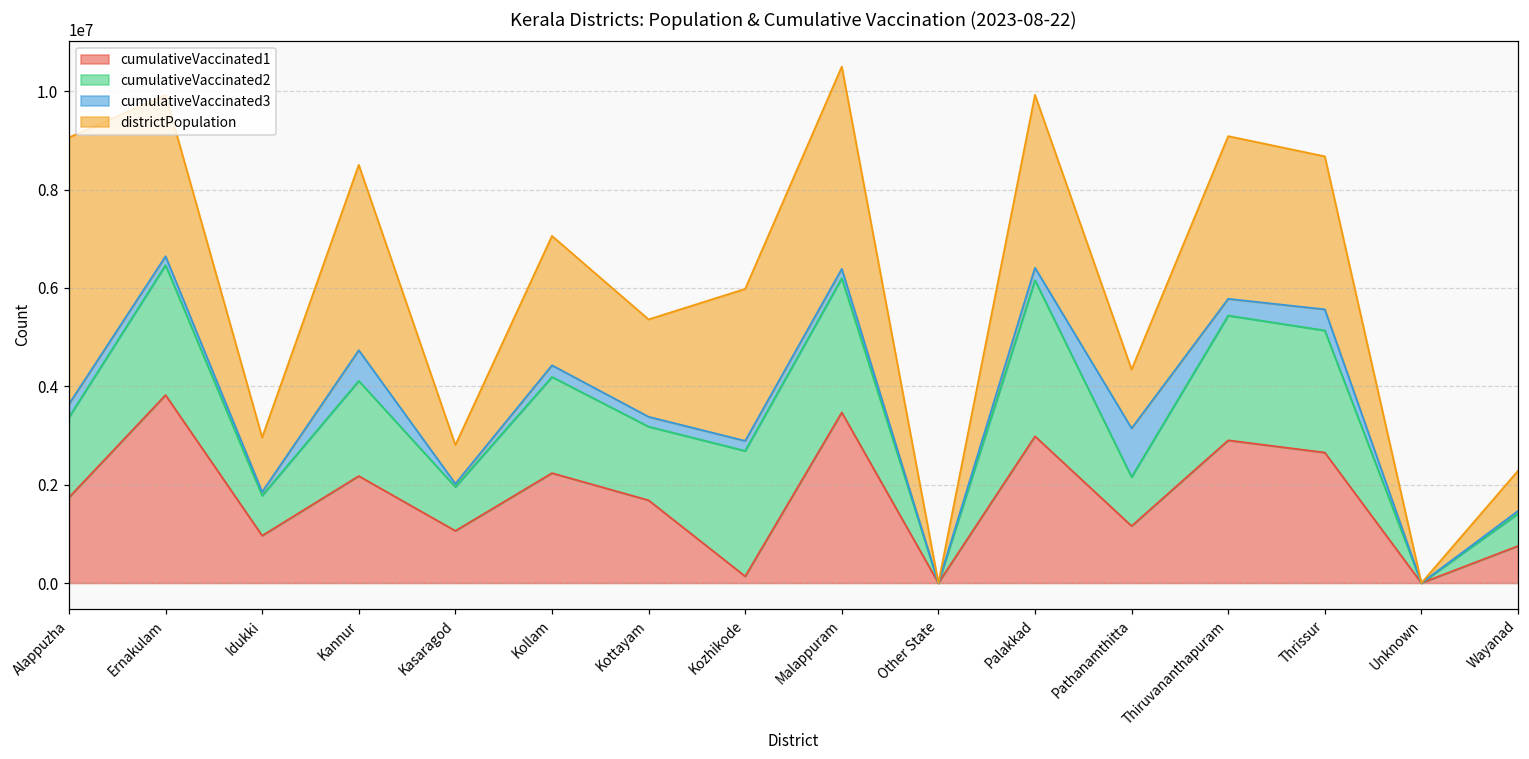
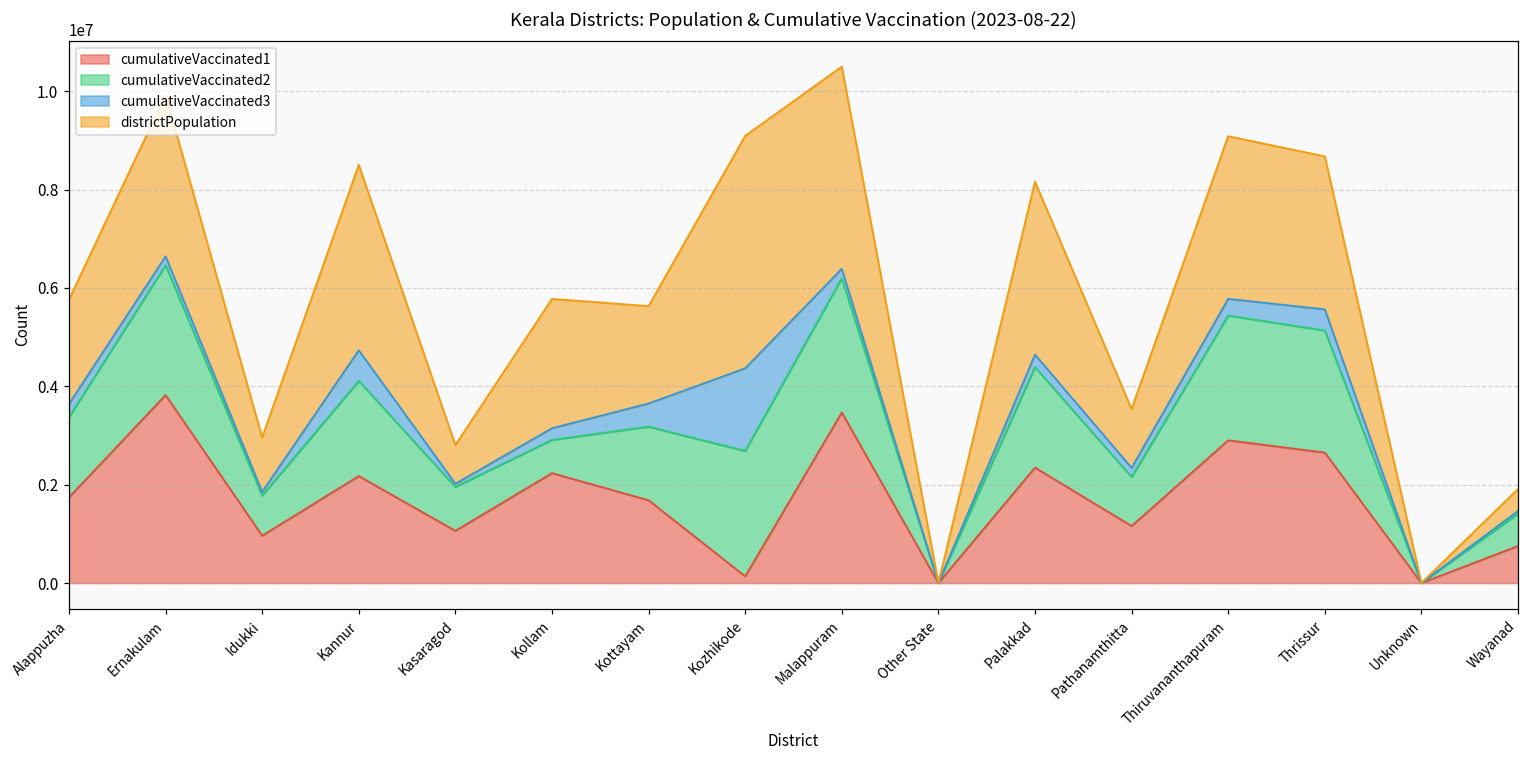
  {
    "cumulativeVaccinated1": {
      "Alappuzha": 1700000,
      "Ernakulam": 3800000,
      "Idukki": 1000000,
      "Kannur": 2200000,
      "Kasaragod": 1100000,
      "Kollam": 2200000,
      "Kottayam": 1700000,
      "Kozhikode": 100000,
      "Malappuram": 3500000,
-     "Palakkad": 3000000,
+     "Palakkad": 2300000,
      "Pathanamthitta": 1200000,
      "Thiruvananthapuram": 2900000,
      "Thrissur": 2700000,
      "Wayanad": 800000
    },
    "cumulativeVaccinated2": {
      "Alappuzha": 1600000,
      "Ernakulam": 2600000,
      "Idukki": 800000,
      "Kannur": 1900000,
      "Kasaragod": 900000,
-     "Kollam": 2000000,
+     "Kollam": 700000,
      "Kottayam": 1500000,
      "Kozhikode": 2600000,
      "Malappuram": 2700000,
-     "Palakkad": 3200000,
+     "Palakkad": 2000000,
      "Pathanamthitta": 1000000,
      "Thiruvananthapuram": 2500000,
      "Thrissur": 2500000
    },
    "cumulativeVaccinated3": {
      "Alappuzha": 300000,
      "Ernakulam": 200000,
      "Idukki": 100000,
      "Kannur": 600000,
      "Kasaragod": 100000,
      "Kollam": 200000,
-     "Kottayam": 200000,
-     "Kozhikode": 200000,
+     "Kottayam": 500000,
+     "Kozhikode": 1700000,
      "Malappuram": 200000,
      "Palakkad": 300000,
-     "Pathanamthitta": 1000000,
+     "Pathanamthitta": 200000,
      "Thiruvananthapuram": 300000,
      "Thrissur": 400000
    },
    "districtPopulation": {
-     "Alappuzha": 5400000,
+     "Alappuzha": 2100000,
      "Idukki": 1100000,
      "Kannur": 3800000,
      "Kasaragod": 800000,
      "Kollam": 2600000,
      "Kottayam": 2000000,
-     "Kozhikode": 3100000,
+     "Kozhikode": 4700000,
      "Malappuram": 4100000,
      "Palakkad": 3500000,
      "Pathanamthitta": 1200000,
      "Thiruvananthapuram": 3300000,
      "Thrissur": 3100000,
-     "Wayanad": 800000
+     "Wayanad": 400000
    }
  }
